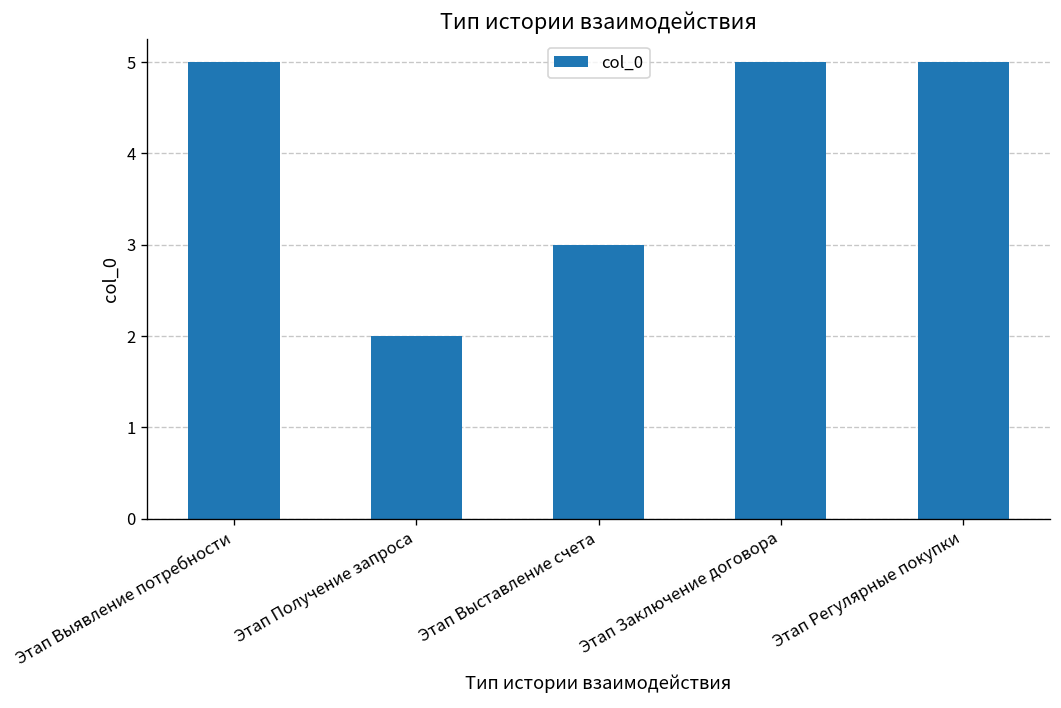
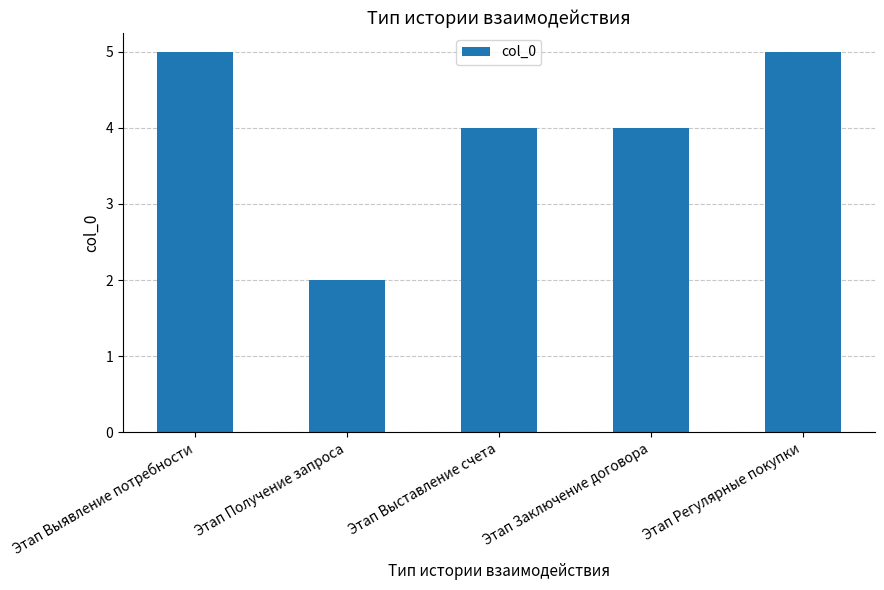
  {
    "Этап Выявление потребности": 5,
    "Этап Получение запроса": 2,
-   "Этап Выставление счета": 3,
-   "Этап Заключение договора": 5,
+   "Этап Выставление счета": 4,
+   "Этап Заключение договора": 4,
    "Этап Регулярные покупки": 5
  }
